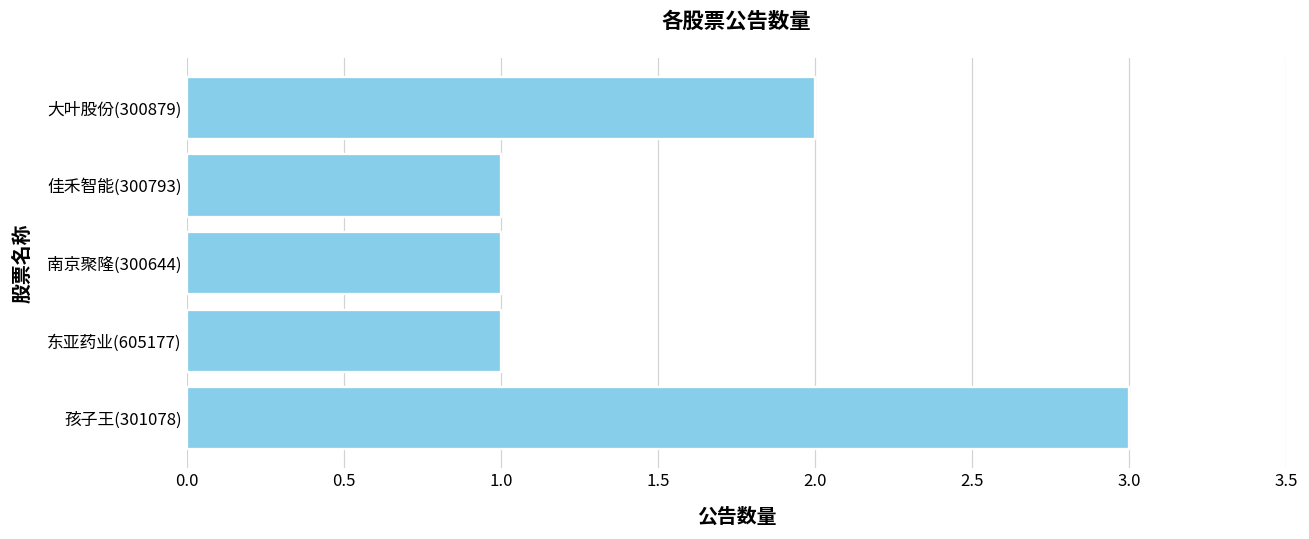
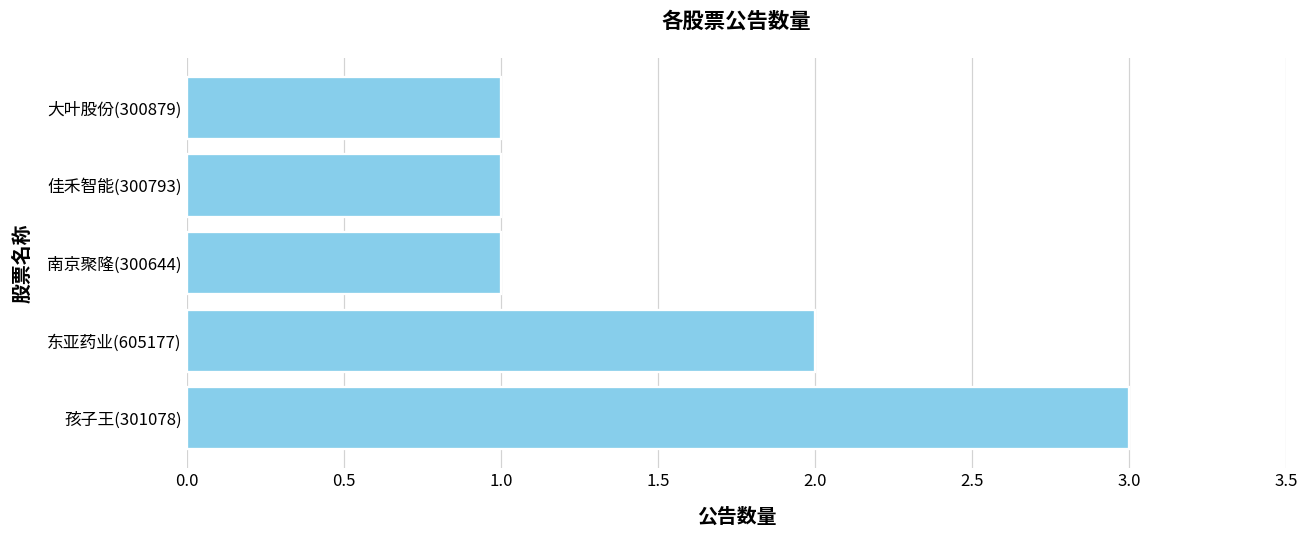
  {
-   "大叶股份(300879)": 2,
+   "大叶股份(300879)": 1,
    "佳禾智能(300793)": 1,
    "南京聚隆(300644)": 1,
-   "东亚药业(605177)": 1,
+   "东亚药业(605177)": 2,
    "孩子王(301078)": 3
  }
